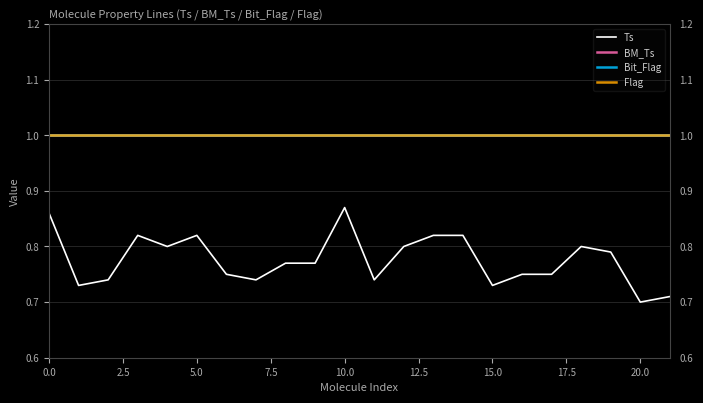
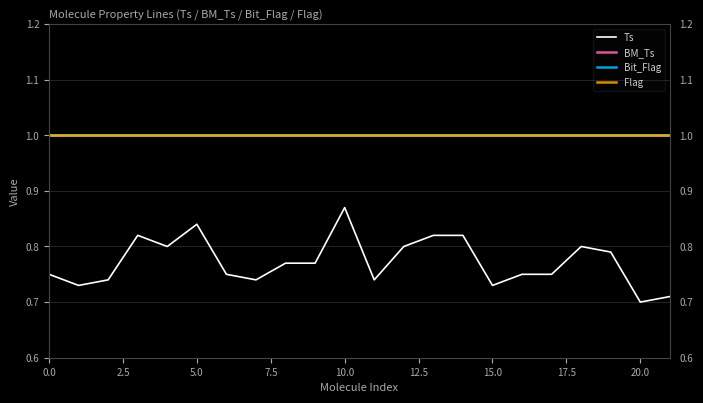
  {
    "Ts": {
-     "0.0": 0.86,
-     "5.0": 0.82,
+     "0.0": 0.75,
+     "5.0": 0.84,
      "10.0": 0.87,
      "15.0": 0.73,
      "20.0": 0.70
    },
    "Flag": {
      "0.0": 1.00,
      "5.0": 1.00,
      "10.0": 1.00,
      "15.0": 1.00,
      "20.0": 1.00
    }
  }
